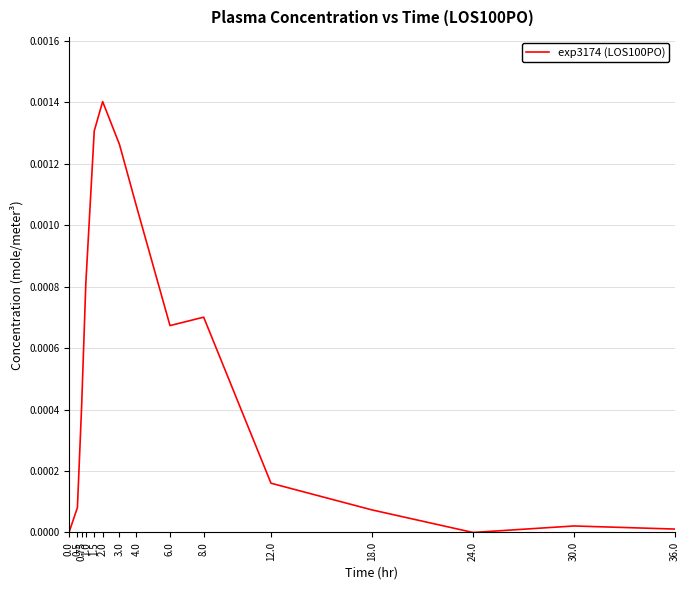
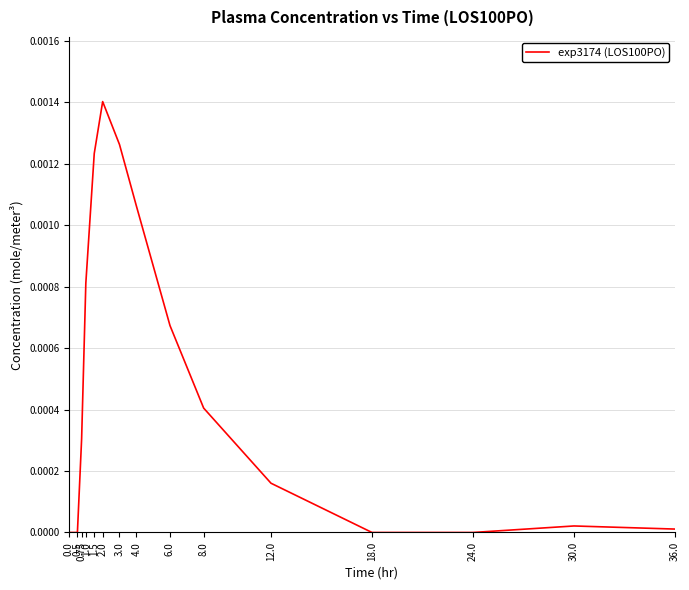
  {
    "0.0": 0.00000,
-   "0.5": 0.0001,
-   "0.75": 0.00041,
+   "0.5": 0.0000,
+   "0.75": 0.00030,
    "1.0": 0.00081,
-   "1.5": 0.00131,
+   "1.5": 0.00123,
    "2.0": 0.00140,
    "3.0": 0.00126,
    "4.0": 0.00106,
    "6.0": 0.00067,
-   "8.0": 0.00070,
+   "8.0": 0.00040,
    "12.0": 0.00016,
-   "18.0": 0.0001,
+   "18.0": 0.0000,
    "24.0": 0.00000,
    "30.0": 0.00002,
    "36.0": 0.00001
  }
